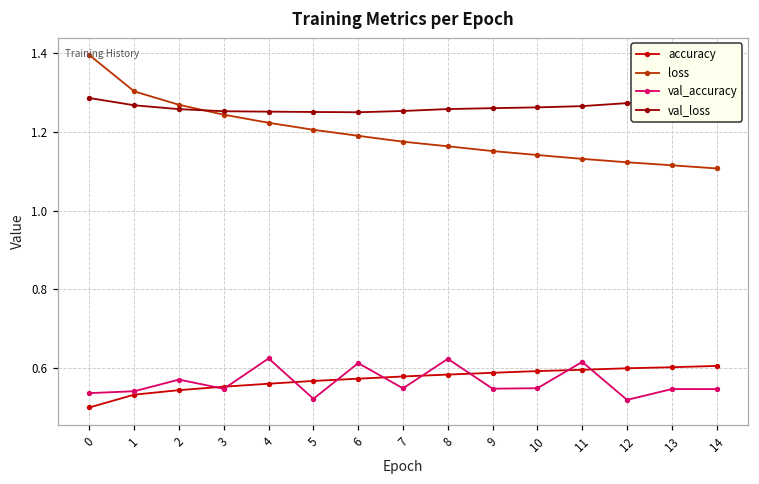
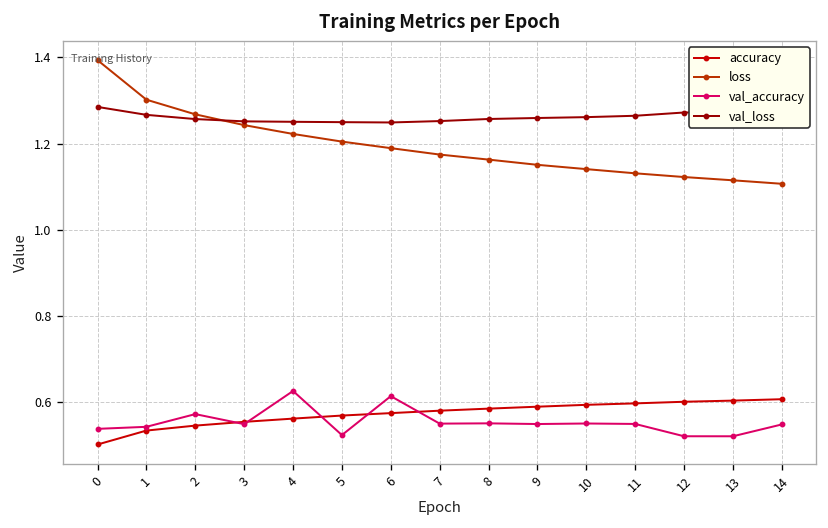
  {
    "val_accuracy": {
      "0": 0.54,
      "1": 0.54,
      "2": 0.57,
      "4": 0.63,
      "5": 0.52,
      "6": 0.61,
      "7": 0.55,
-     "8": 0.62,
+     "8": 0.55,
      "9": 0.55,
      "10": 0.55,
-     "11": 0.62,
+     "11": 0.55,
      "12": 0.52,
-     "13": 0.55,
+     "13": 0.52,
      "14": 0.55
    }
  }
